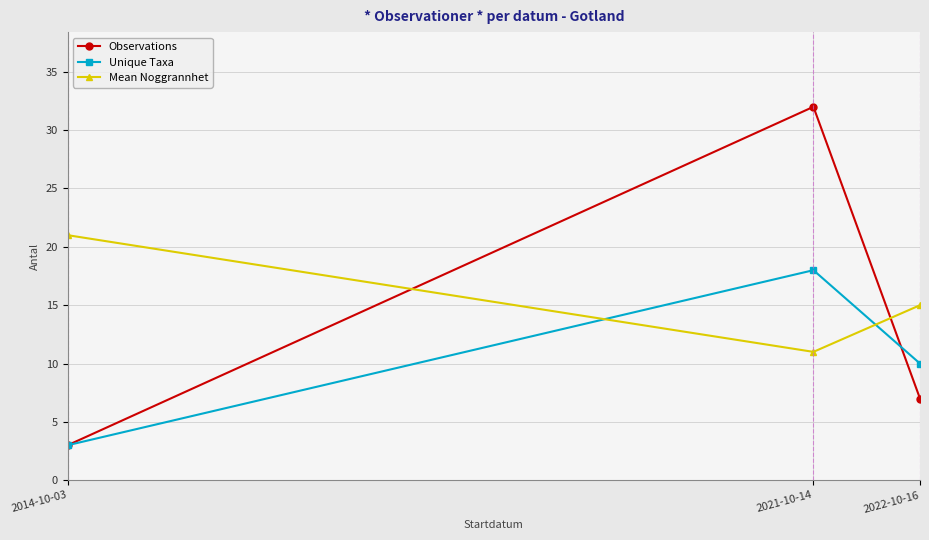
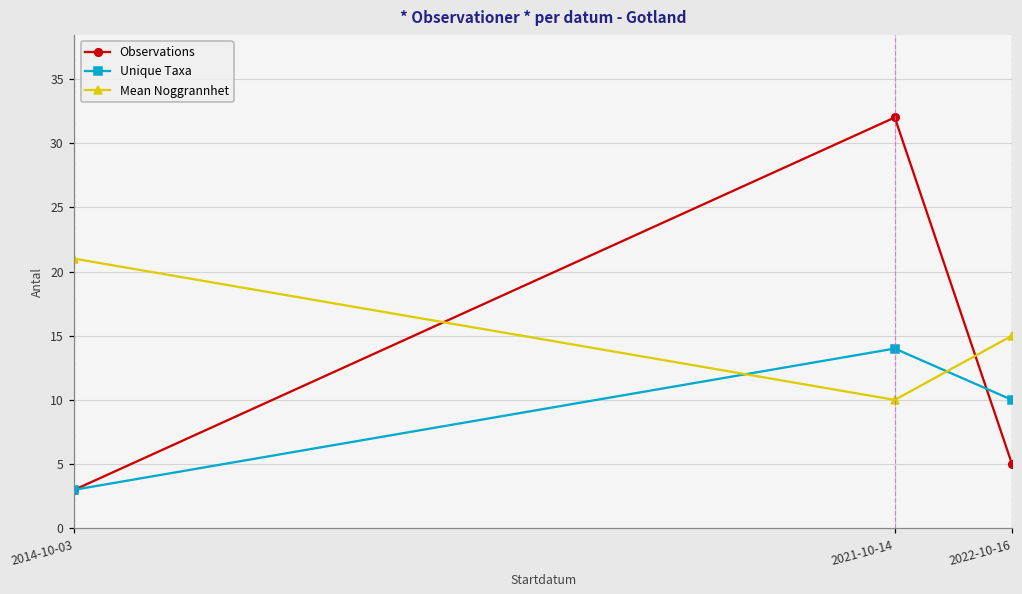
  {
    "Observations": {
      "2021-10-14": 32,
-     "2022-10-16": 7
+     "2022-10-16": 5
    },
    "Unique Taxa": {
-     "2021-10-14": 18,
+     "2021-10-14": 14,
      "2022-10-16": 10
    },
    "Mean Noggrannhet": {
      "2014-10-03": 21,
-     "2021-10-14": 11,
+     "2021-10-14": 10,
      "2022-10-16": 15
    }
  }
